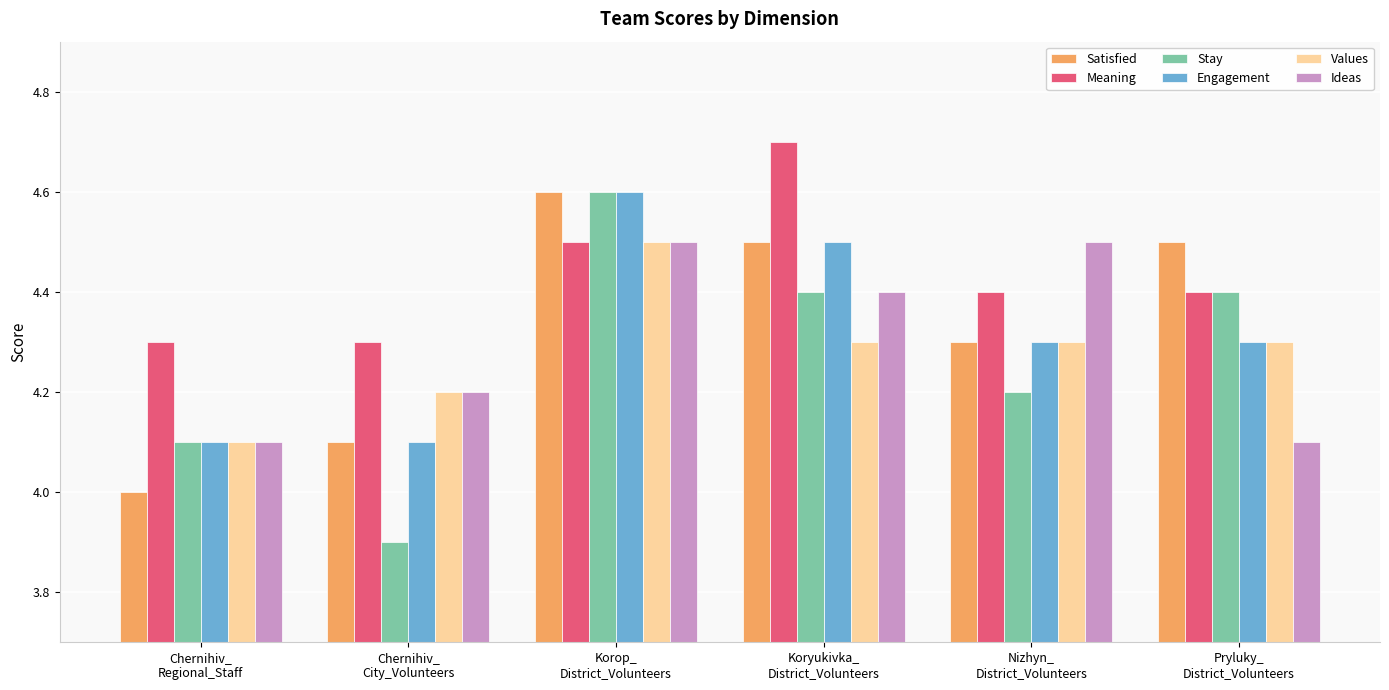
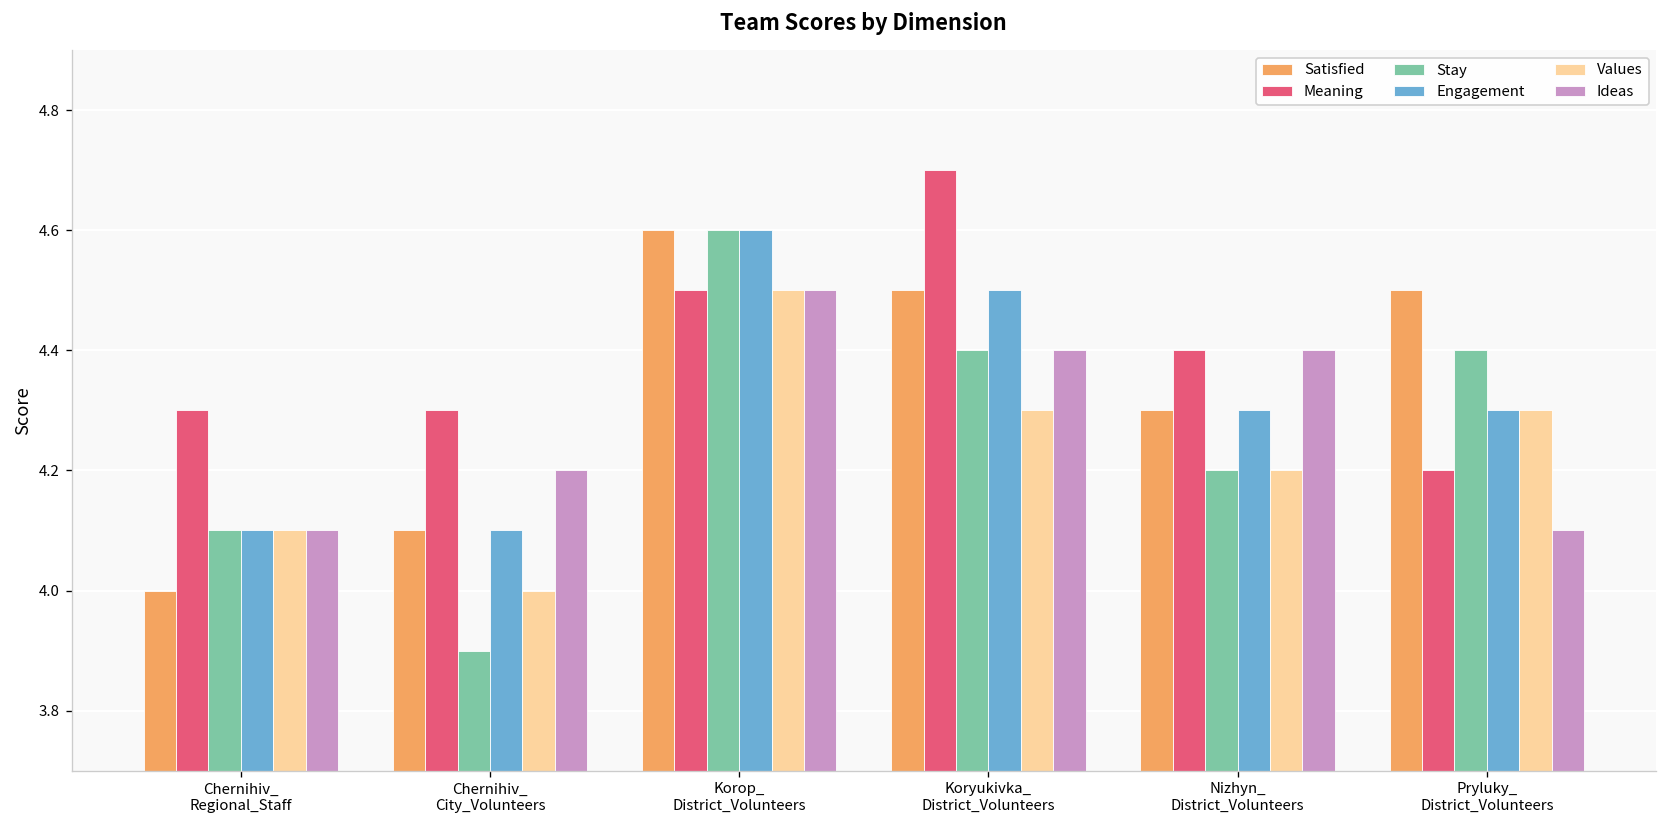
  {
    "Satisfied": {
      "Chernihiv_ Regional_Staff": 4.0,
      "Chernihiv_ City_Volunteers": 4.1,
      "Korop_ District_Volunteers": 4.6,
      "Koryukivka_ District_Volunteers": 4.5,
      "Nizhyn_ District_Volunteers": 4.3,
      "Pryluky_ District_Volunteers": 4.5
    },
    "Meaning": {
      "Chernihiv_ Regional_Staff": 4.3,
      "Chernihiv_ City_Volunteers": 4.3,
      "Korop_ District_Volunteers": 4.5,
      "Koryukivka_ District_Volunteers": 4.7,
      "Nizhyn_ District_Volunteers": 4.4,
-     "Pryluky_ District_Volunteers": 4.4
+     "Pryluky_ District_Volunteers": 4.2
    },
    "Values": {
      "Chernihiv_ Regional_Staff": 4.1,
-     "Chernihiv_ City_Volunteers": 4.2,
+     "Chernihiv_ City_Volunteers": 4.0,
      "Korop_ District_Volunteers": 4.5,
      "Koryukivka_ District_Volunteers": 4.3,
-     "Nizhyn_ District_Volunteers": 4.3,
+     "Nizhyn_ District_Volunteers": 4.2,
      "Pryluky_ District_Volunteers": 4.3
    },
    "Ideas": {
      "Chernihiv_ Regional_Staff": 4.1,
      "Chernihiv_ City_Volunteers": 4.2,
      "Korop_ District_Volunteers": 4.5,
      "Koryukivka_ District_Volunteers": 4.4,
-     "Nizhyn_ District_Volunteers": 4.5,
+     "Nizhyn_ District_Volunteers": 4.4,
      "Pryluky_ District_Volunteers": 4.1
    }
  }
